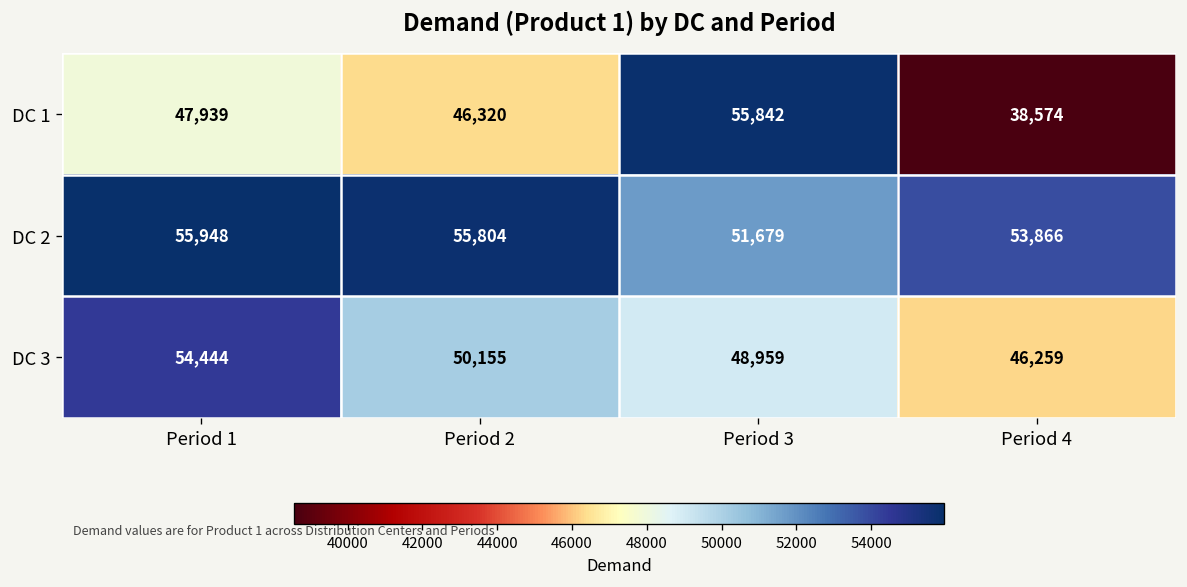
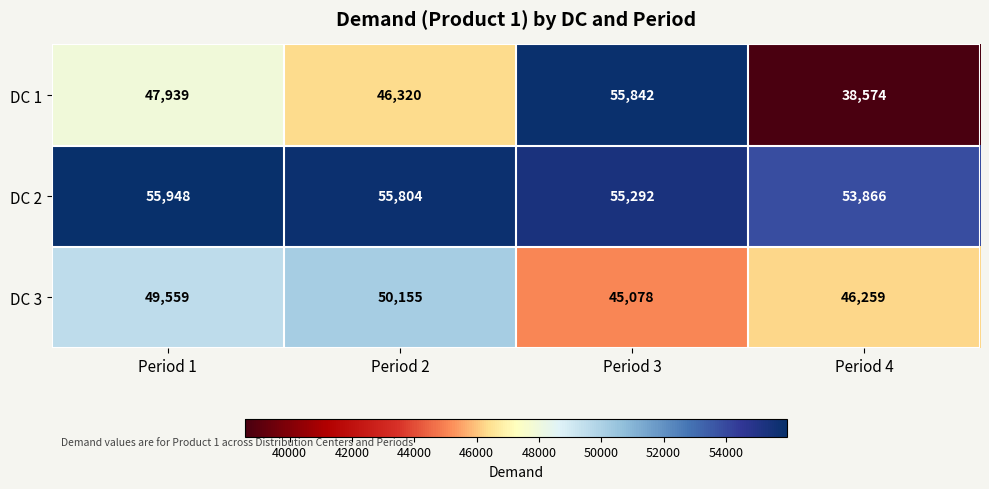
  {
    "DC 1": {
      "Period 1": "47,939",
      "Period 2": "46,320",
      "Period 3": "55,842",
      "Period 4": "38,574"
    },
    "DC 2": {
      "Period 1": "55,948",
      "Period 2": "55,804",
-     "Period 3": "51,679",
+     "Period 3": "55,292",
      "Period 4": "53,866"
    },
    "DC 3": {
-     "Period 1": "54,444",
+     "Period 1": "49,559",
      "Period 2": "50,155",
-     "Period 3": "48,959",
+     "Period 3": "45,078",
      "Period 4": "46,259"
    }
  }
